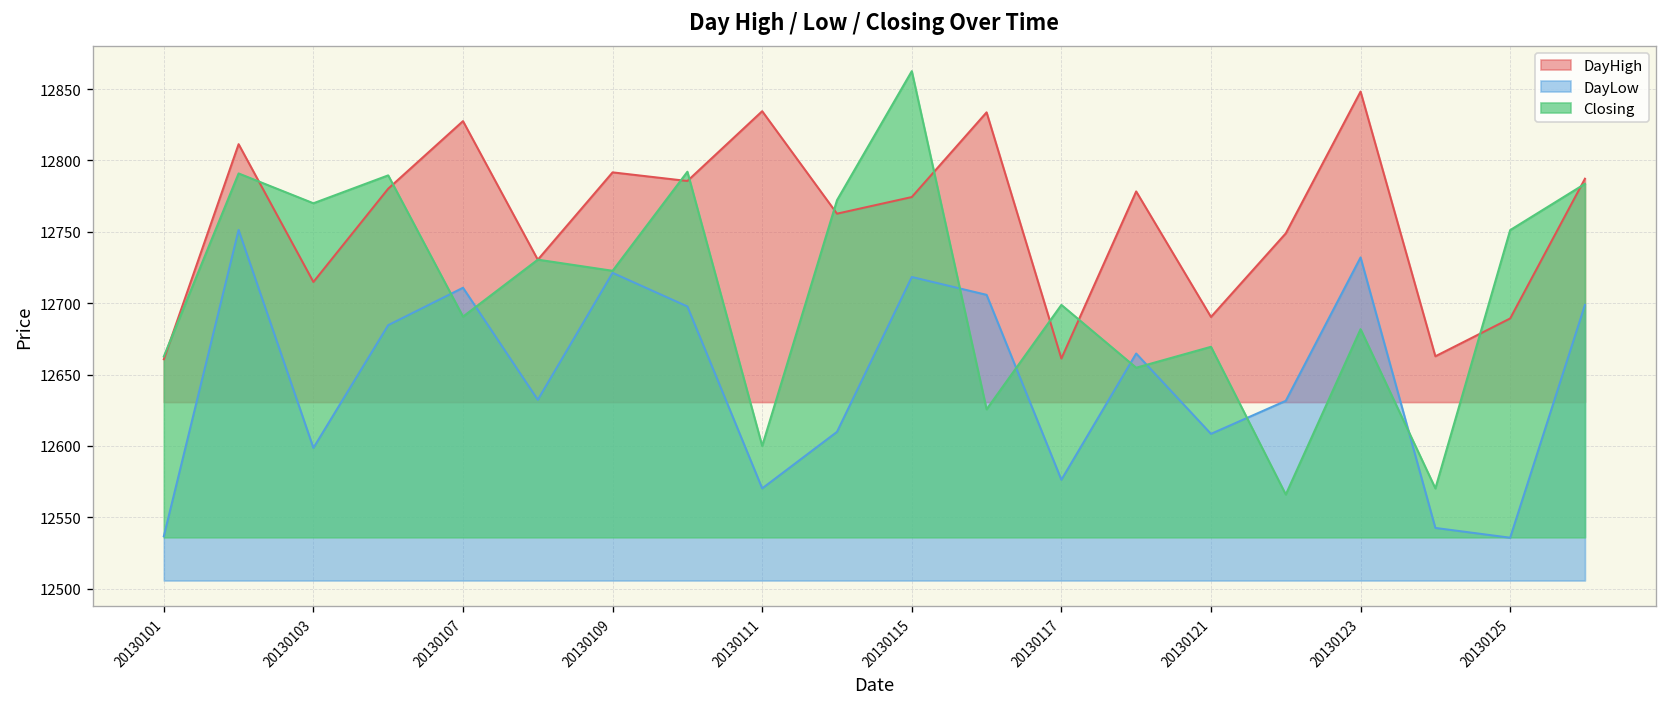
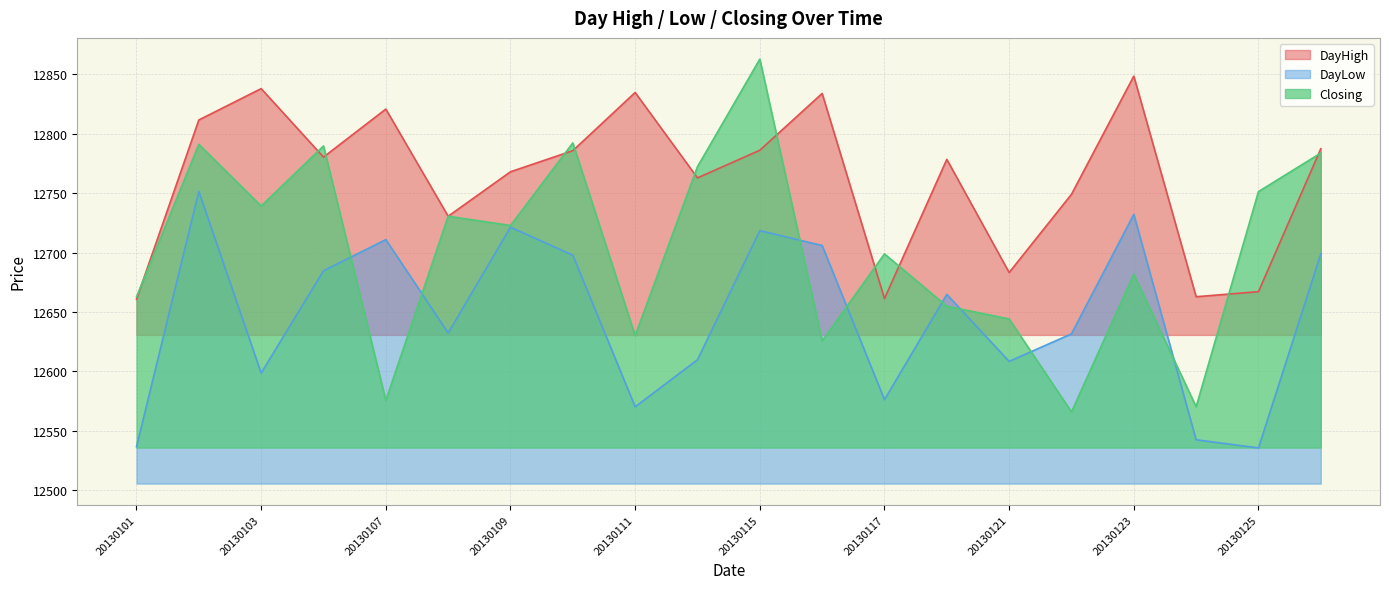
  {
    "DayHigh": {
-     "20130103": 12715,
-     "20130107": 12828,
-     "20130109": 12792,
+     "20130103": 12838,
+     "20130107": 12821,
+     "20130109": 12768,
      "20130111": 12835,
-     "20130115": 12774,
+     "20130115": 12786,
      "20130117": 12661,
-     "20130121": 12690,
+     "20130121": 12683,
      "20130123": 12848,
-     "20130125": 12689
+     "20130125": 12667
    },
    "DayLow": {
      "20130101": 12537,
      "20130103": 12599,
      "20130107": 12711,
      "20130111": 12570,
      "20130115": 12718,
      "20130117": 12576,
      "20130121": 12609,
      "20130123": 12732,
      "20130125": 12536
    },
    "Closing": {
-     "20130103": 12770,
-     "20130107": 12691,
-     "20130111": 12600,
+     "20130103": 12739,
+     "20130107": 12576,
+     "20130111": 12630,
      "20130115": 12863,
      "20130117": 12699,
-     "20130121": 12670,
+     "20130121": 12644,
      "20130123": 12682,
      "20130125": 12751
    }
  }
